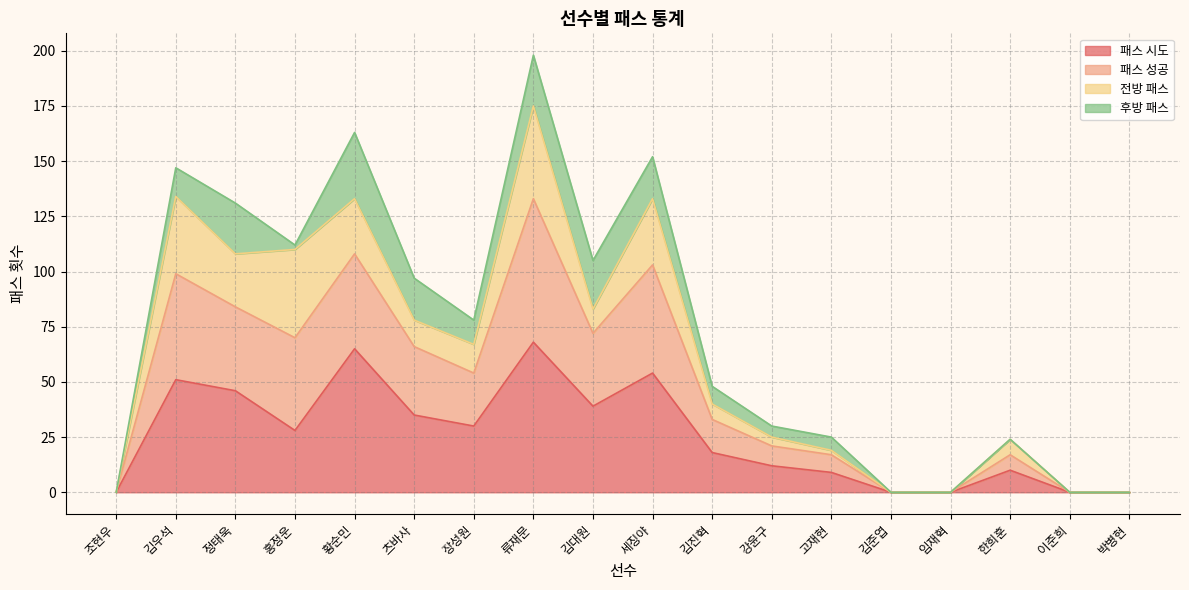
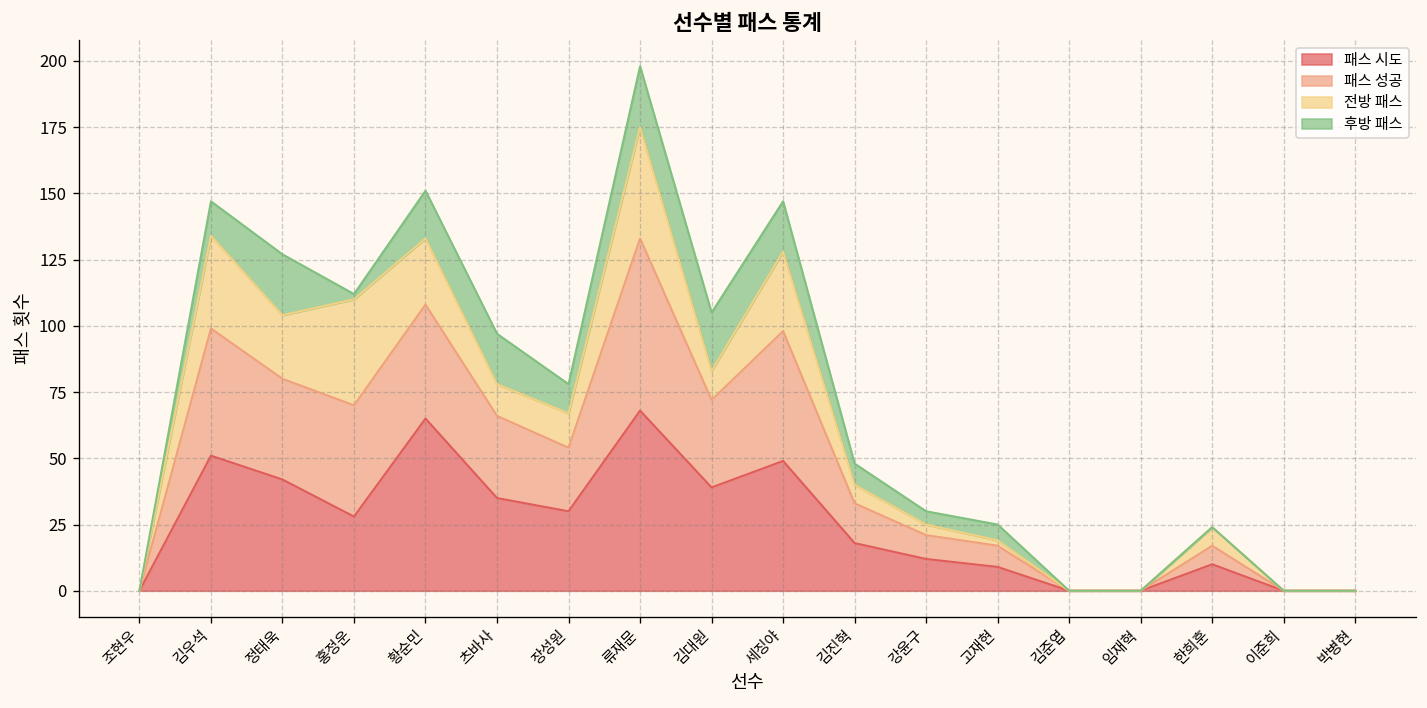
  {
    "패스 시도": {
      "김우석": 51,
-     "정태욱": 46,
+     "정태욱": 42,
      "홍정운": 28,
      "황순민": 65,
      "츠바사": 35,
      "장성원": 30,
      "류재문": 68,
      "김대원": 39,
-     "세징야": 54,
+     "세징야": 49,
      "김진혁": 18,
      "강윤구": 12,
      "고재현": 9,
      "한희훈": 10
    },
    "후방 패스": {
      "김우석": 13,
      "정태욱": 23,
      "홍정운": 2,
-     "황순민": 30,
+     "황순민": 18,
      "츠바사": 19,
      "장성원": 11,
      "류재문": 23,
      "김대원": 22,
      "세징야": 19,
      "김진혁": 8,
      "강윤구": 5,
      "고재현": 6
    }
  }
